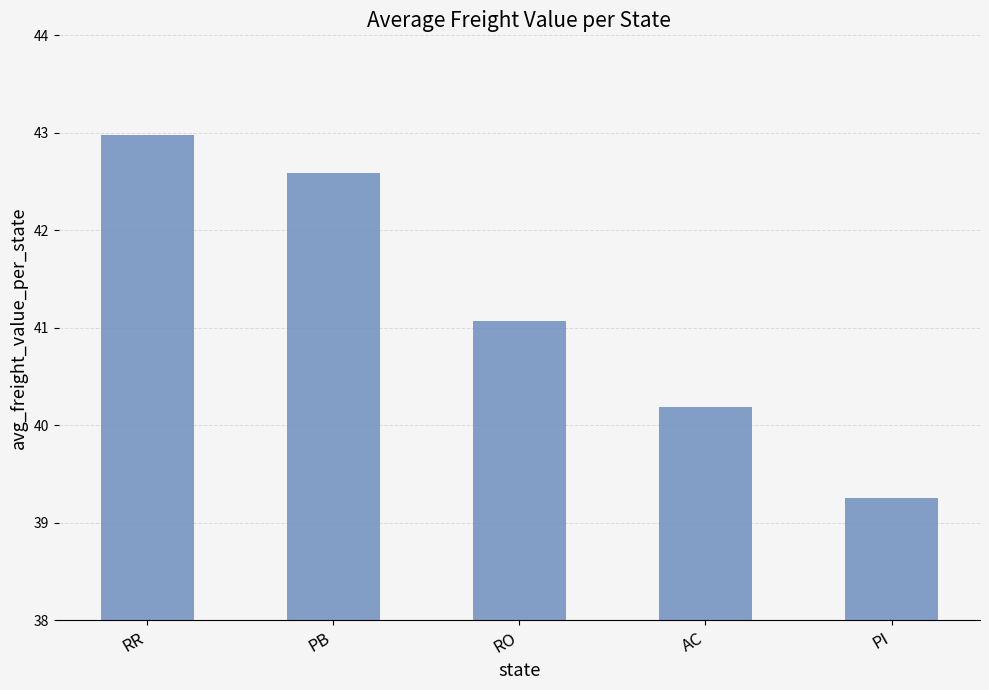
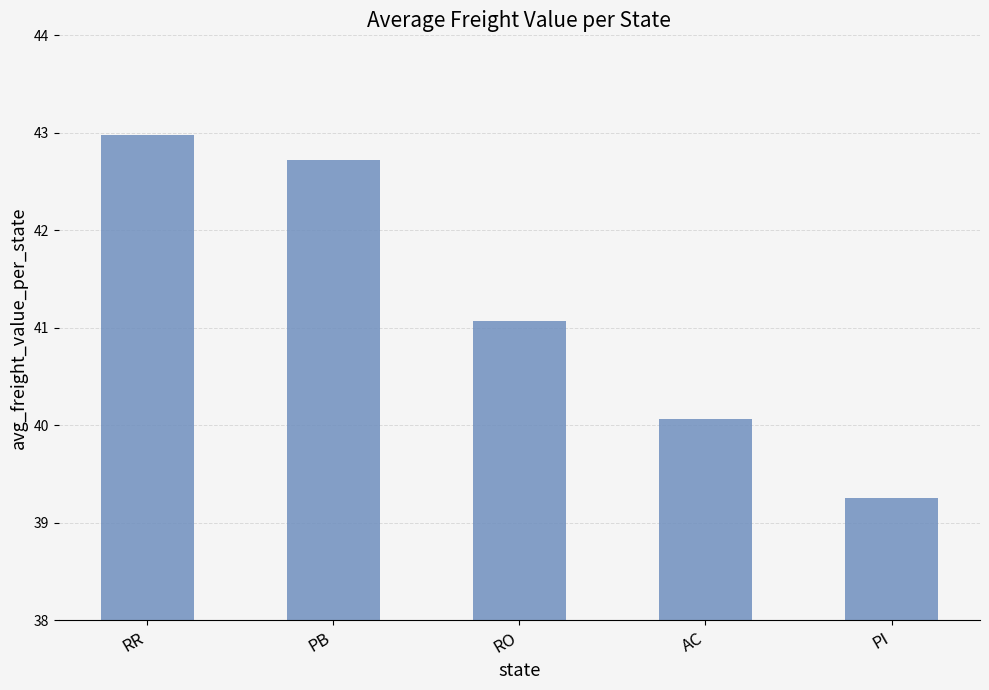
  {
    "RR": 43.0,
-   "PB": 42.6,
+   "PB": 42.7,
    "RO": 41.1,
-   "AC": 40.2,
+   "AC": 40.1,
    "PI": 39.3
  }
